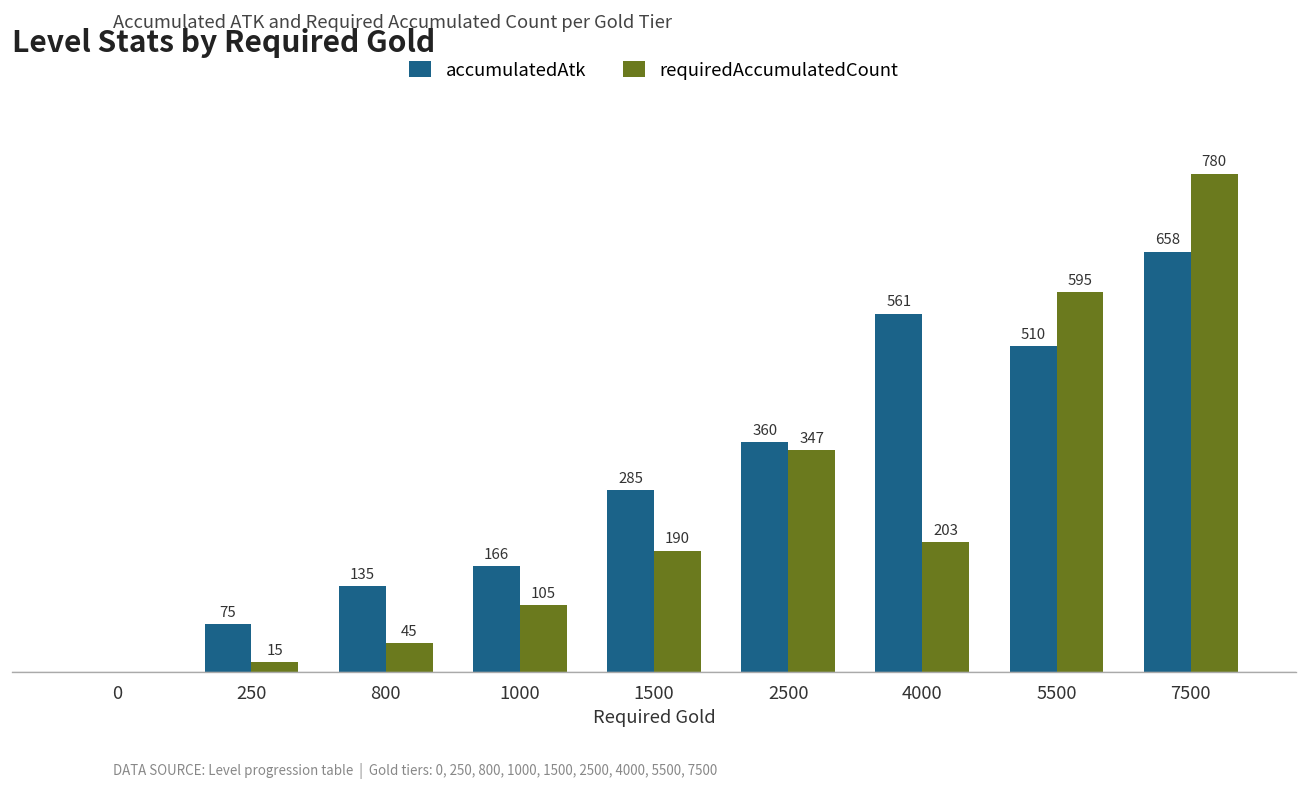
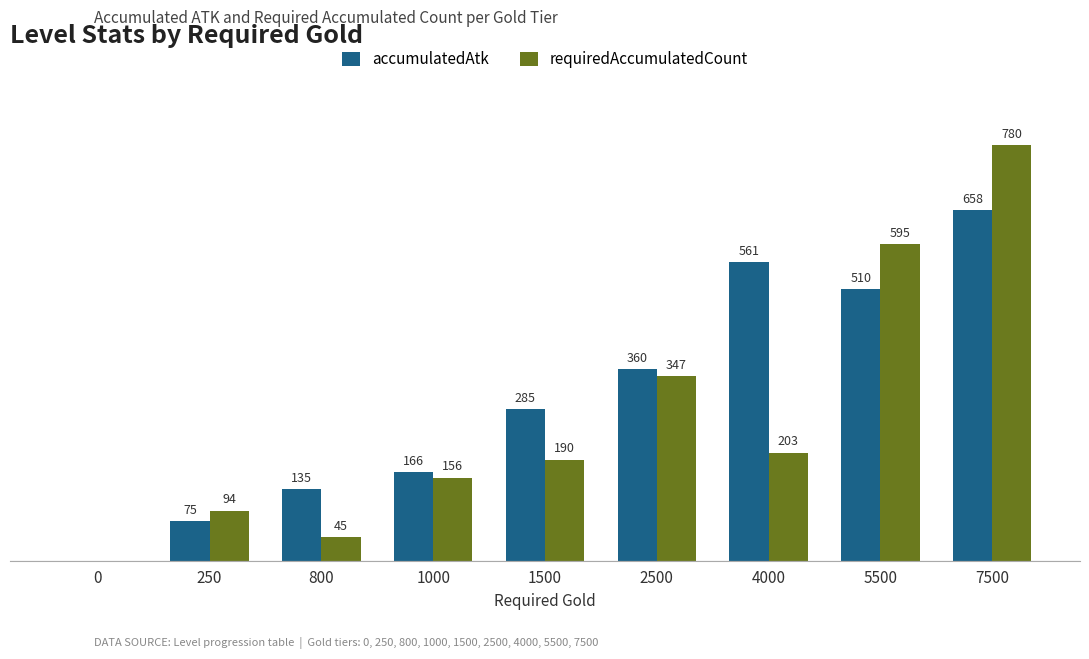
  {
    "accumulatedAtk": {
      "250": 75,
      "800": 135,
      "1000": 166,
      "1500": 285,
      "2500": 360,
      "4000": 561,
      "5500": 510,
      "7500": 658
    },
    "requiredAccumulatedCount": {
-     "250": 15,
+     "250": 94,
      "800": 45,
-     "1000": 105,
+     "1000": 156,
      "1500": 190,
      "2500": 347,
      "4000": 203,
      "5500": 595,
      "7500": 780
    }
  }
